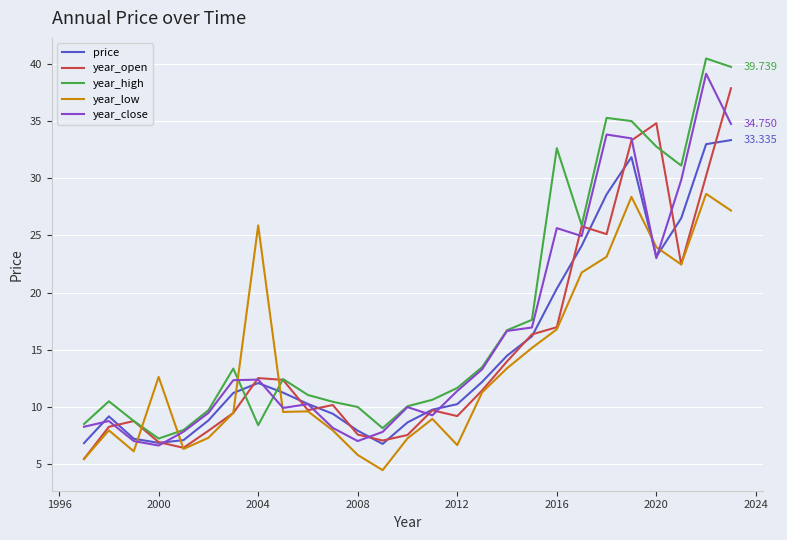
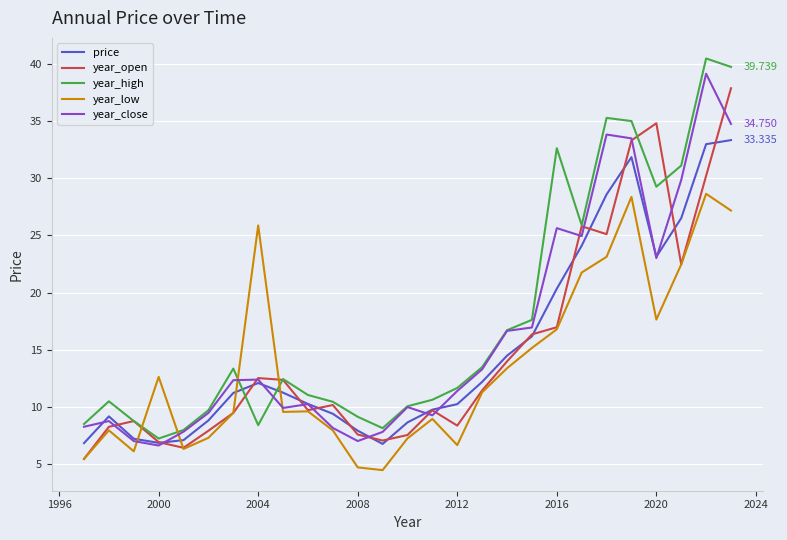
  {
    "year_open": {
      "2008": 7.6,
-     "2012": 9.2,
+     "2012": 8.4,
      "2020": 34.8
    },
    "year_high": {
      "2000": 7.2,
      "2004": 8.4,
-     "2008": 10.0,
+     "2008": 9.1,
      "2012": 11.7,
      "2016": 32.6,
-     "2020": 32.8
+     "2020": 29.3
    },
    "year_low": {
      "2000": 12.6,
      "2004": 25.9,
-     "2008": 5.8,
+     "2008": 4.7,
      "2012": 6.7,
-     "2020": 24.0
+     "2020": 17.6
    }
  }
